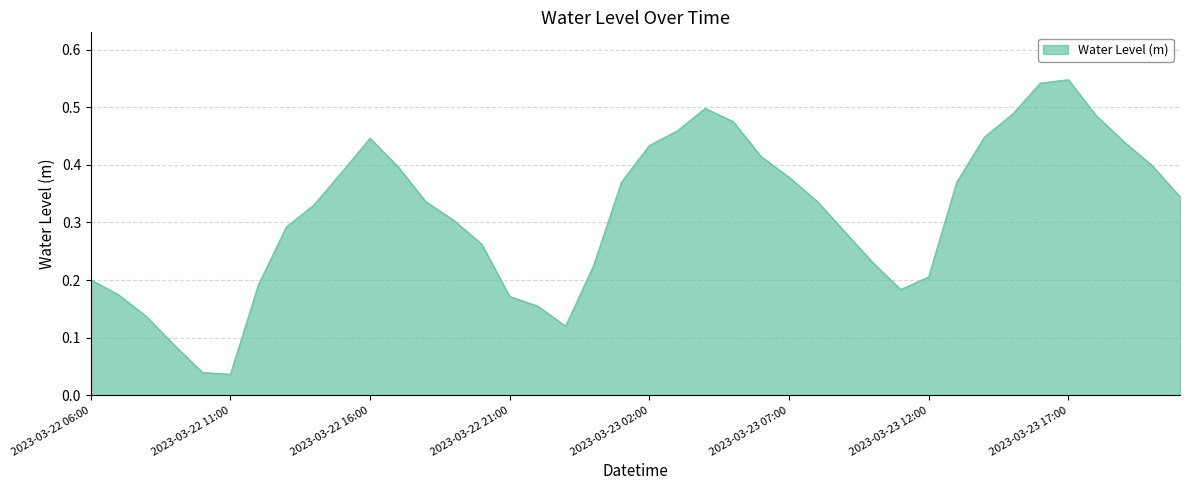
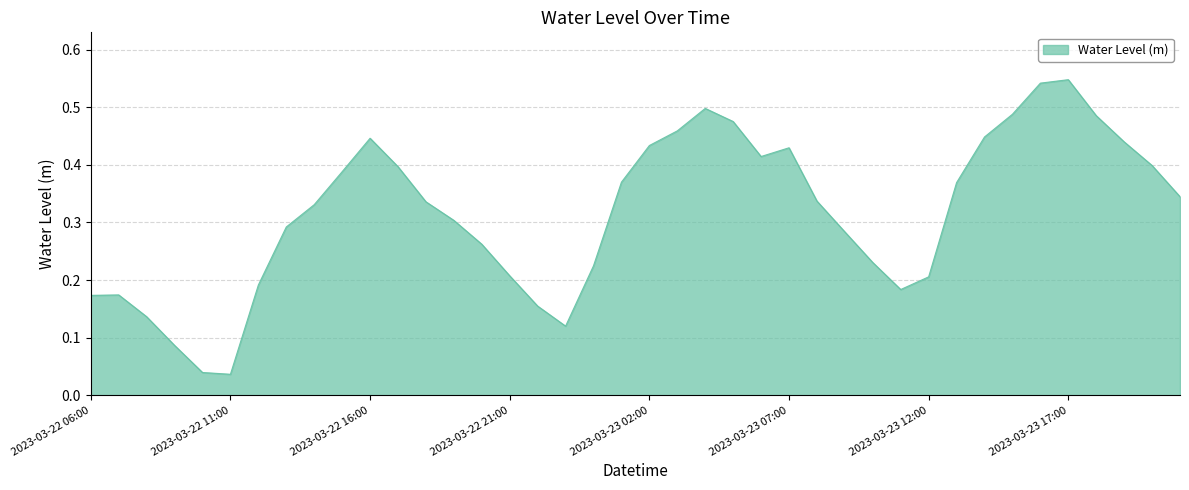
  {
-   "2023-03-22 06:00": 0.20,
+   "2023-03-22 06:00": 0.17,
    "2023-03-22 11:00": 0.04,
    "2023-03-22 16:00": 0.45,
-   "2023-03-22 21:00": 0.17,
+   "2023-03-22 21:00": 0.21,
    "2023-03-23 02:00": 0.43,
-   "2023-03-23 07:00": 0.38,
+   "2023-03-23 07:00": 0.43,
    "2023-03-23 12:00": 0.21,
    "2023-03-23 17:00": 0.55
  }
